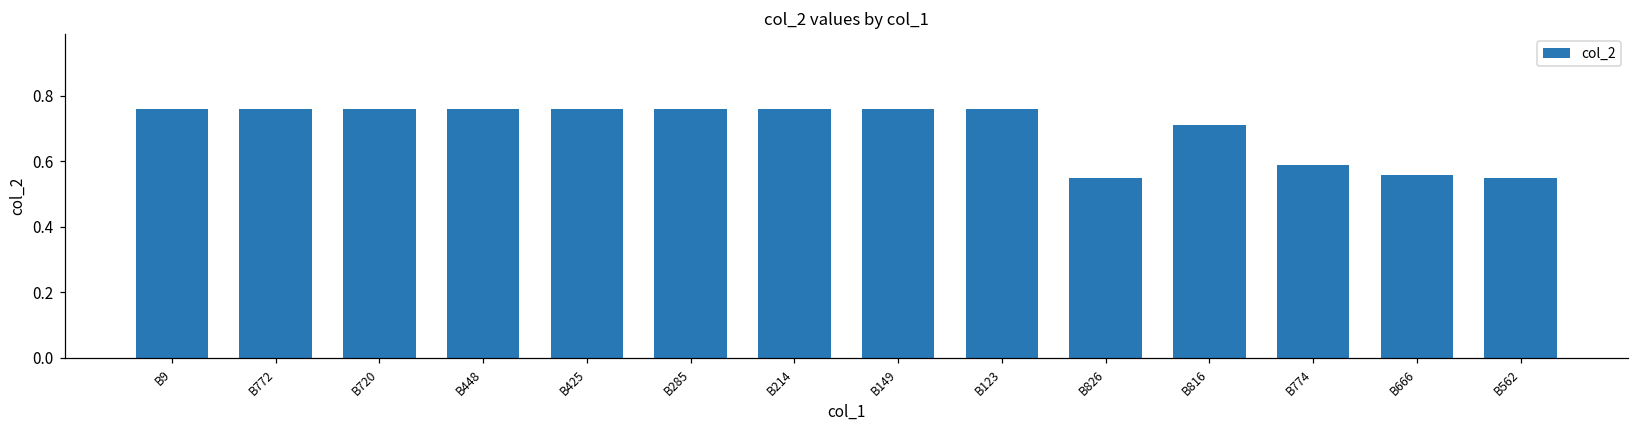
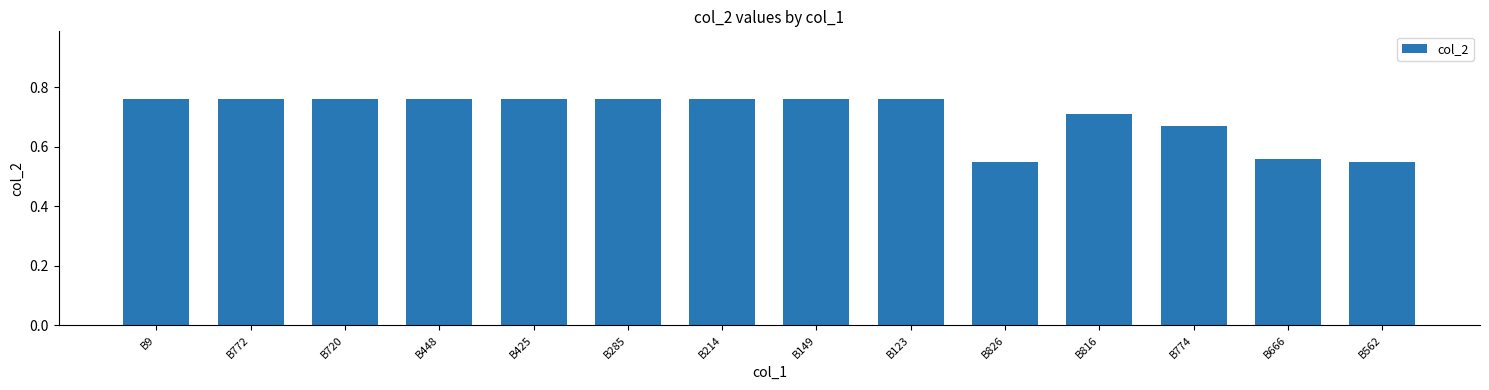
  {
    "B9": 0.76,
    "B772": 0.76,
    "B720": 0.76,
    "B448": 0.76,
    "B425": 0.76,
    "B285": 0.76,
    "B214": 0.76,
    "B149": 0.76,
    "B123": 0.76,
    "B826": 0.55,
    "B816": 0.71,
-   "B774": 0.59,
+   "B774": 0.67,
    "B666": 0.56,
    "B562": 0.55
  }
